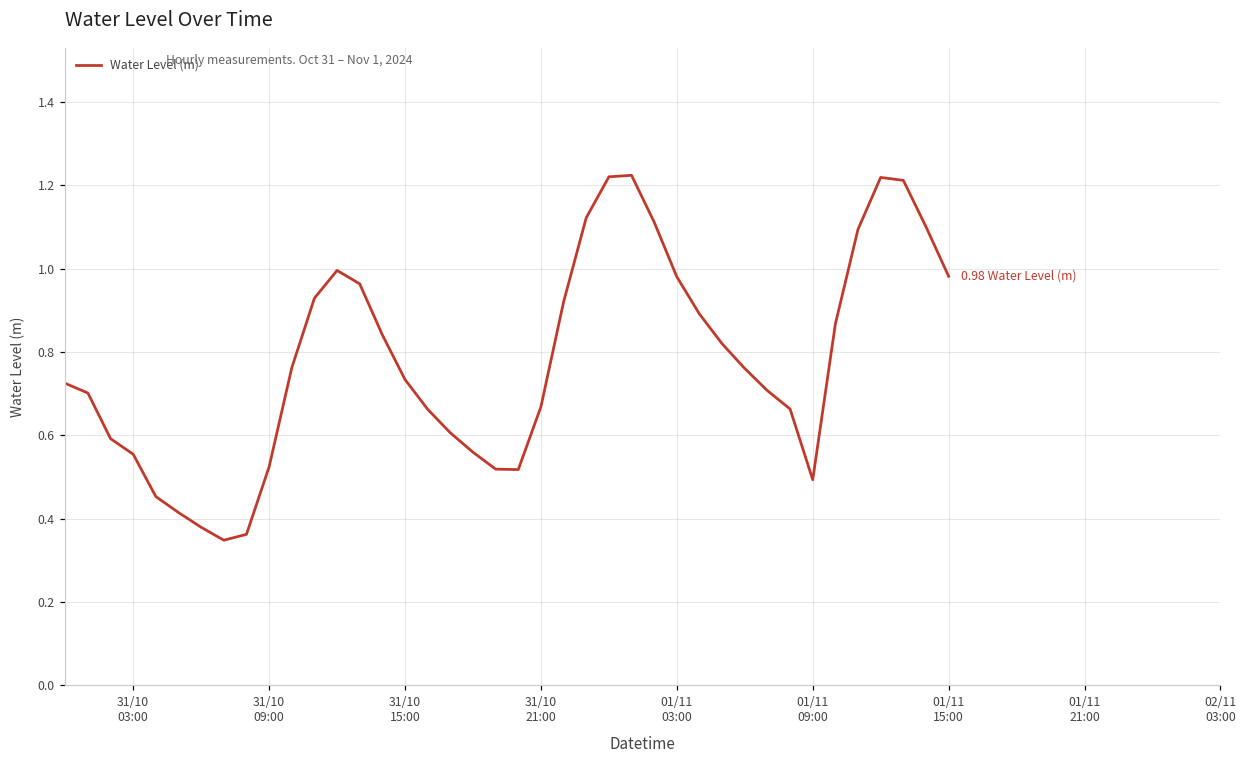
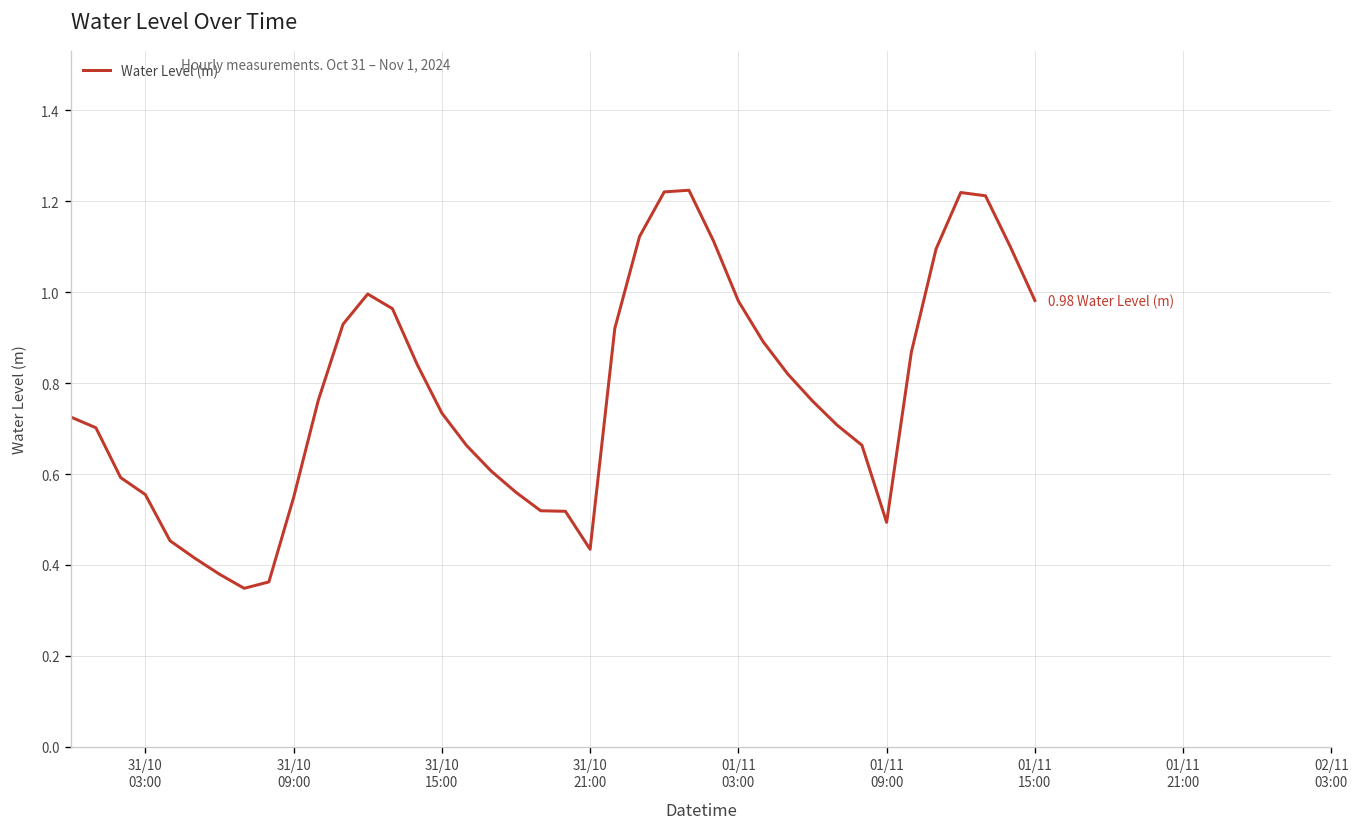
  {
    "31/10 03:00": 0.55,
-   "31/10 09:00": 0.52,
+   "31/10 09:00": 0.55,
    "31/10 15:00": 0.73,
-   "31/10 21:00": 0.67,
+   "31/10 21:00": 0.43,
    "01/11 03:00": 0.98,
    "01/11 09:00": 0.49
  }
